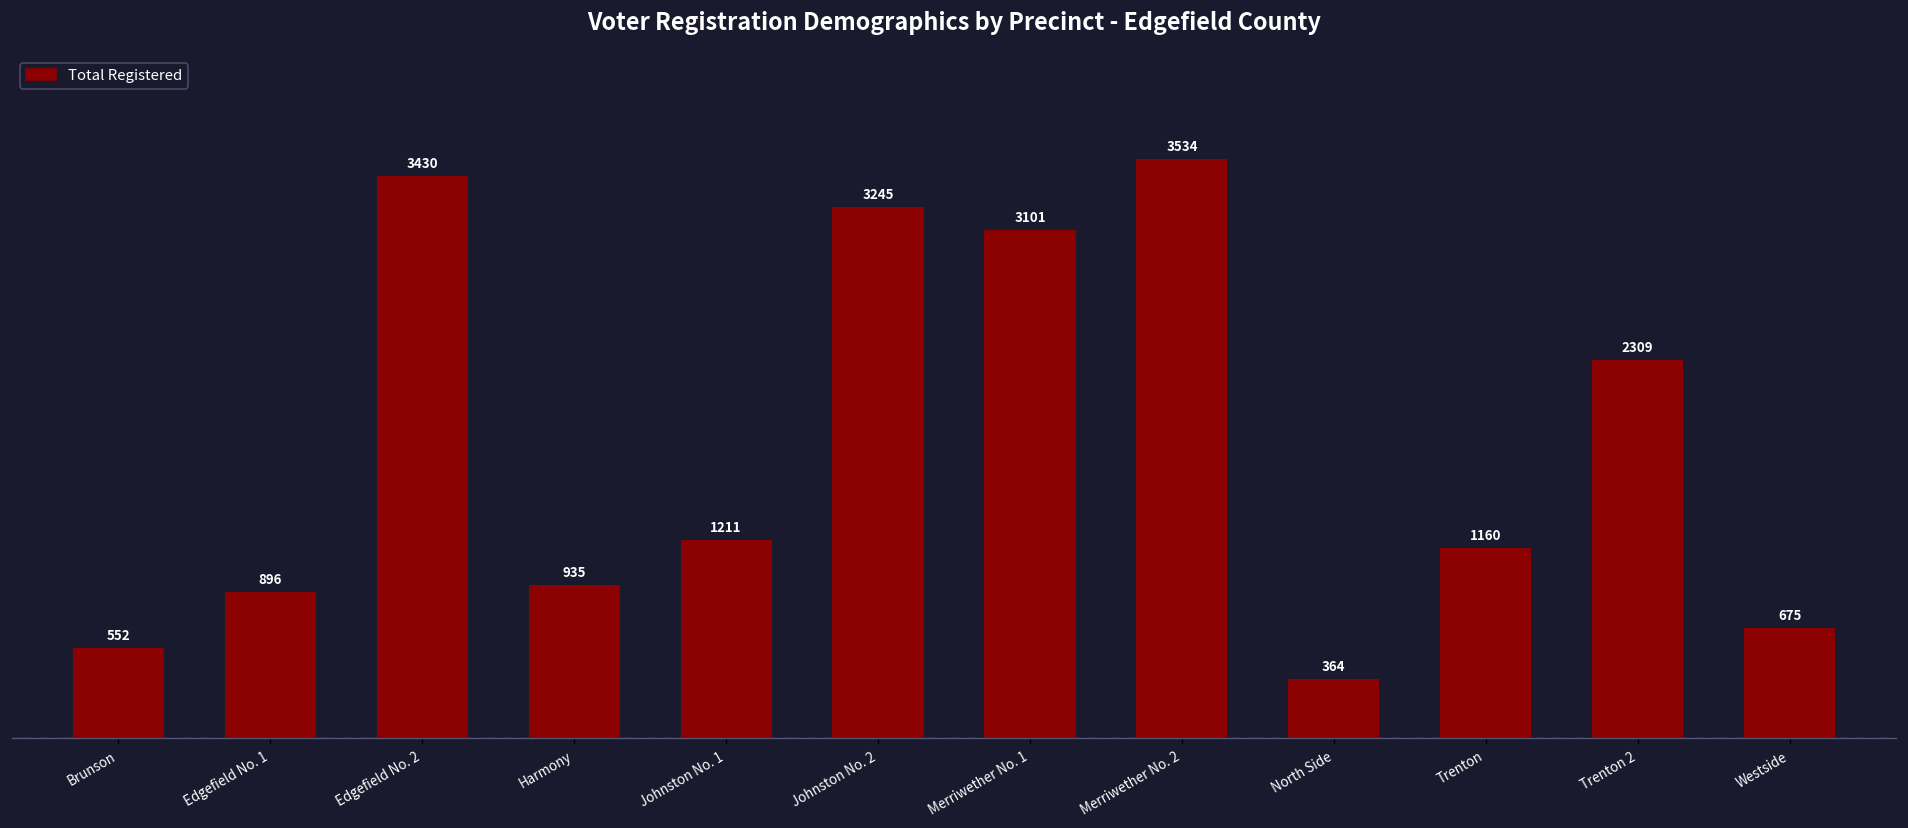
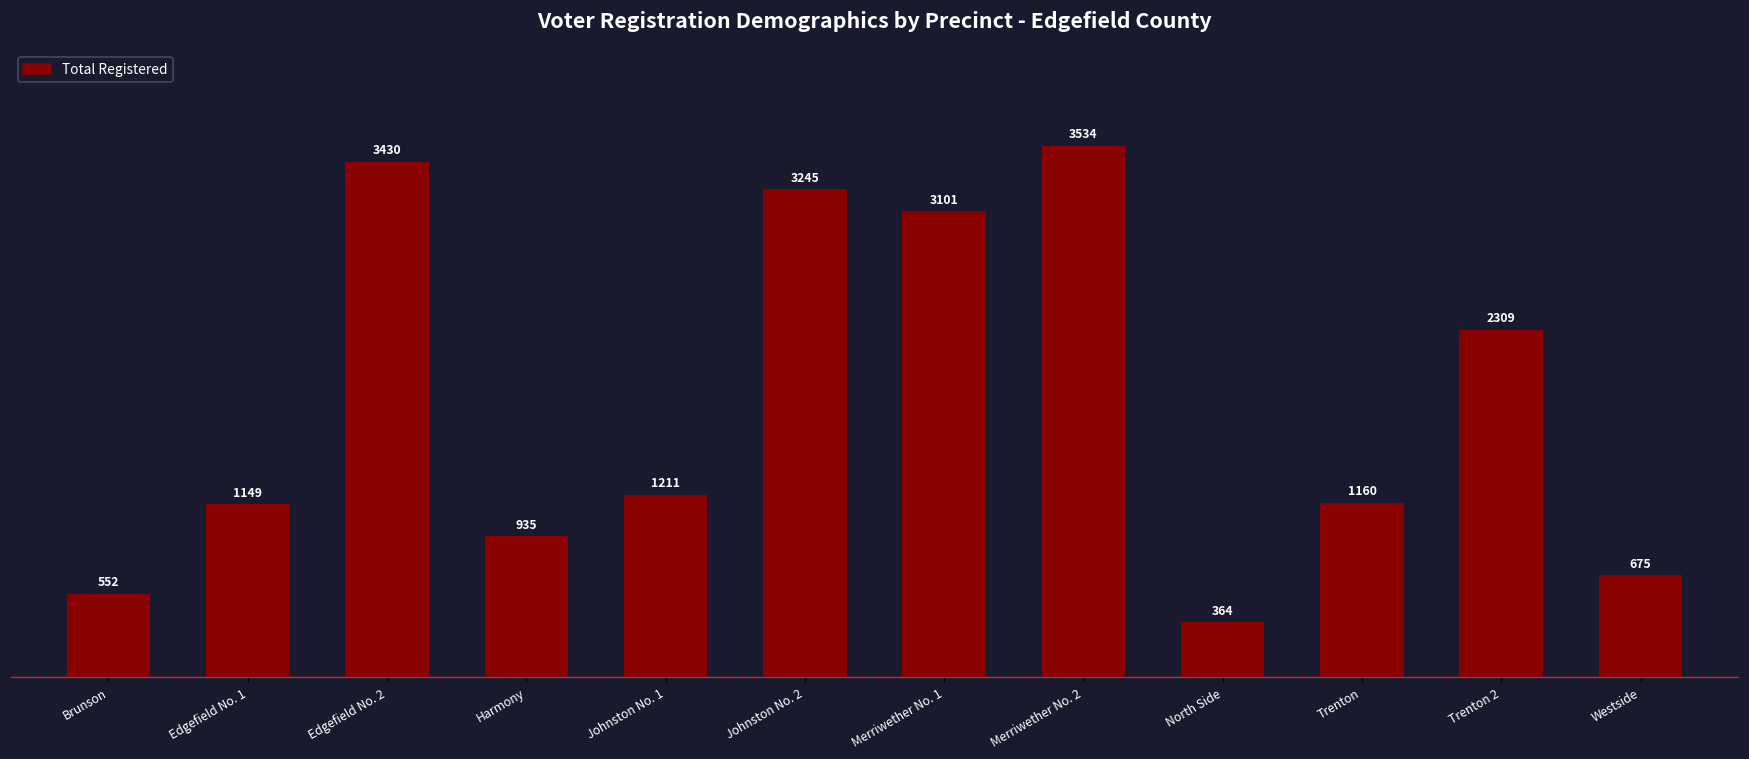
  {
    "Brunson": 552,
-   "Edgefield No. 1": 896,
+   "Edgefield No. 1": 1149,
    "Edgefield No. 2": 3430,
    "Harmony": 935,
    "Johnston No. 1": 1211,
    "Johnston No. 2": 3245,
    "Merriwether No. 1": 3101,
    "Merriwether No. 2": 3534,
    "North Side": 364,
    "Trenton": 1160,
    "Trenton 2": 2309,
    "Westside": 675
  }
